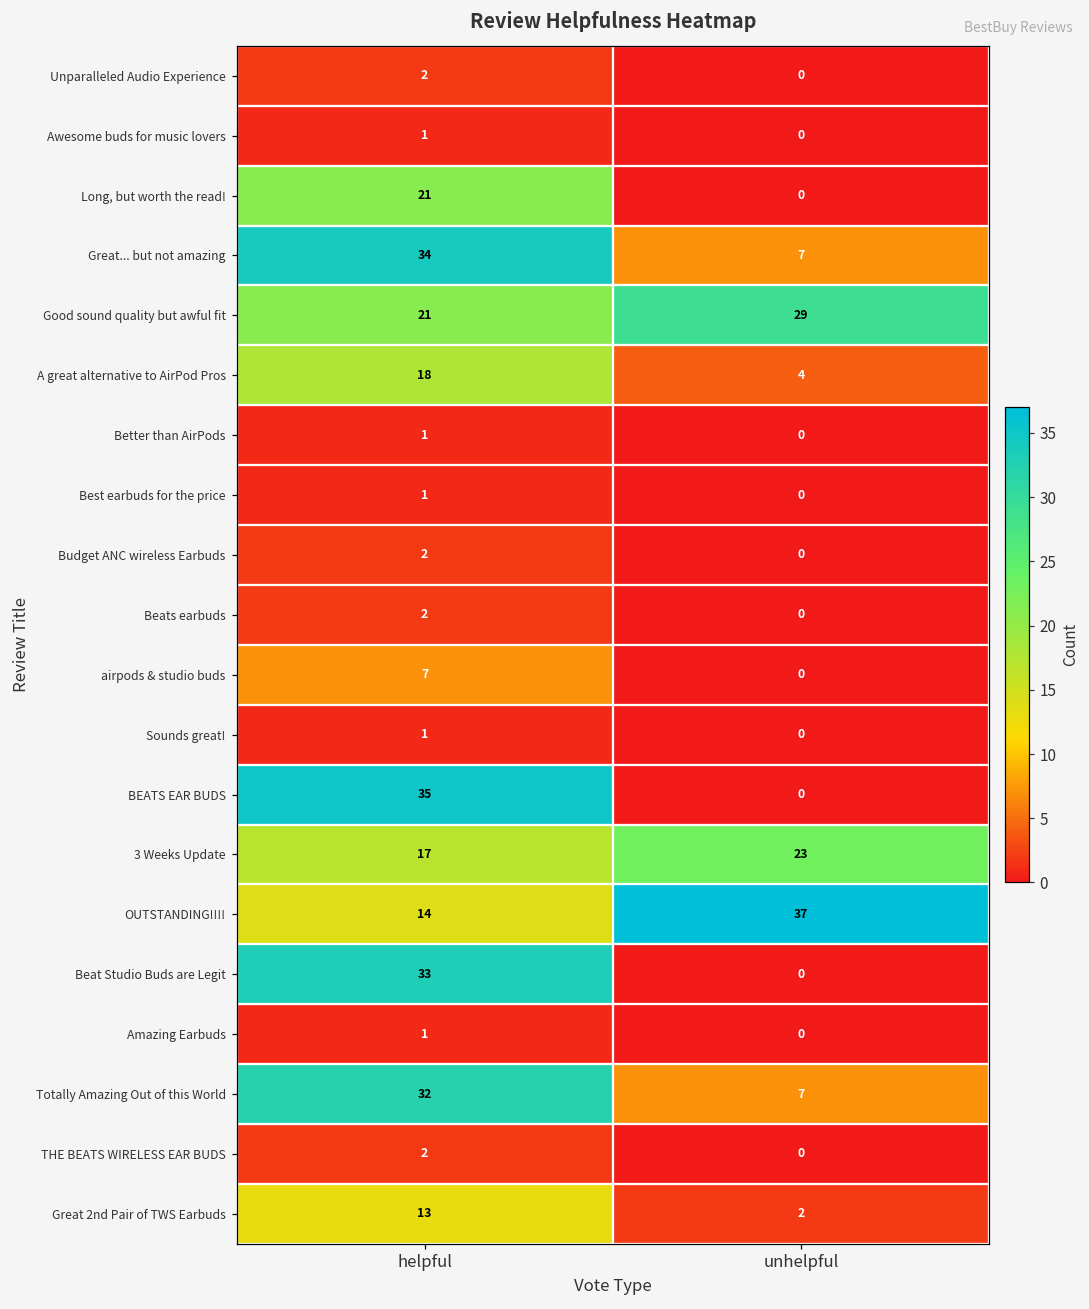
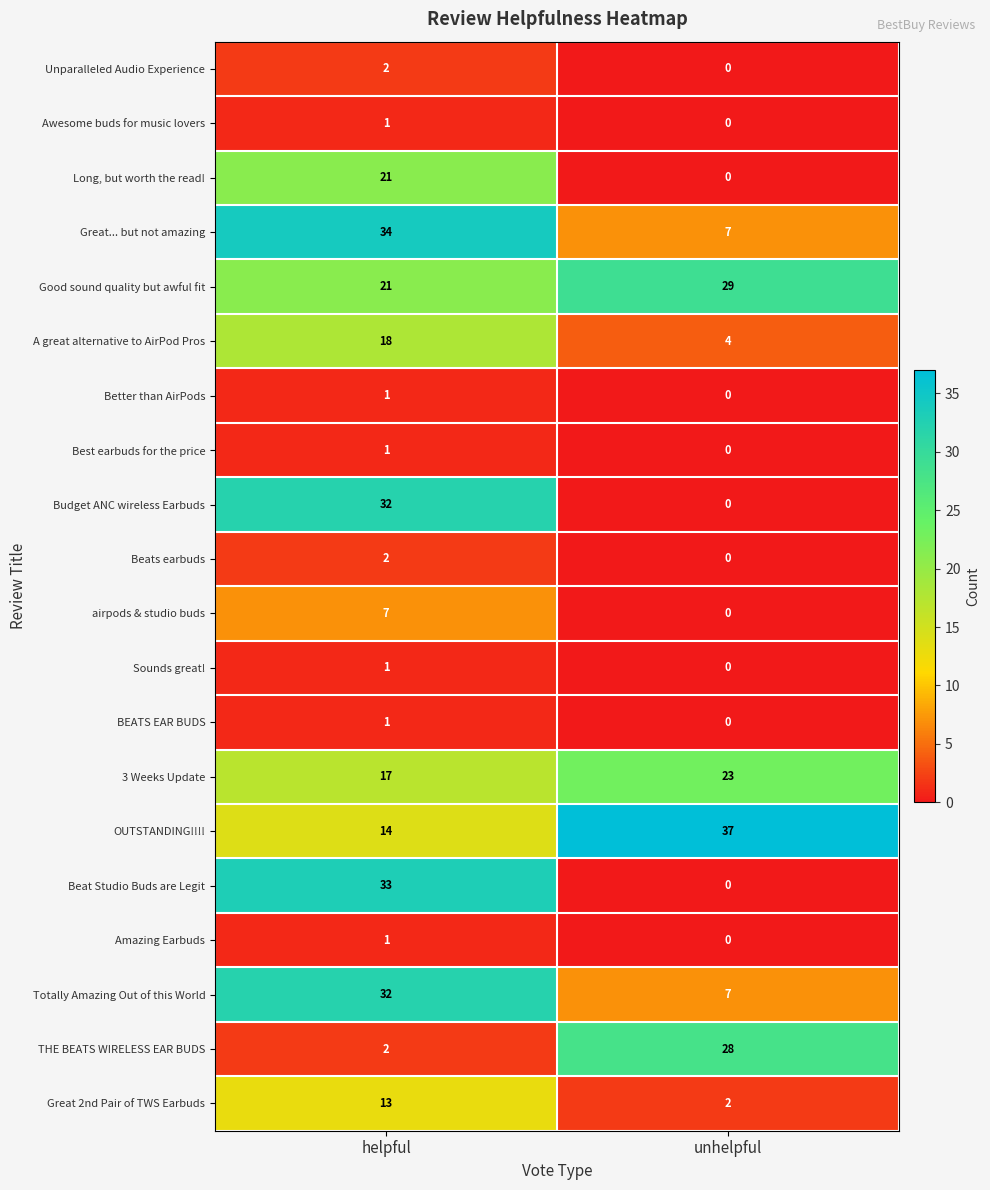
  {
    "Unparalleled Audio Experience": {
      "helpful": 2,
      "unhelpful": 0
    },
    "Awesome buds for music lovers": {
      "helpful": 1,
      "unhelpful": 0
    },
    "Long, but worth the read!": {
      "helpful": 21,
      "unhelpful": 0
    },
    "Great... but not amazing": {
      "helpful": 34,
      "unhelpful": 7
    },
    "Good sound quality but awful fit": {
      "helpful": 21,
      "unhelpful": 29
    },
    "A great alternative to AirPod Pros": {
      "helpful": 18,
      "unhelpful": 4
    },
    "Better than AirPods": {
      "helpful": 1,
      "unhelpful": 0
    },
    "Best earbuds for the price": {
      "helpful": 1,
      "unhelpful": 0
    },
    "Budget ANC wireless Earbuds": {
-     "helpful": 2,
+     "helpful": 32,
      "unhelpful": 0
    },
    "Beats earbuds": {
      "helpful": 2,
      "unhelpful": 0
    },
    "airpods & studio buds": {
      "helpful": 7,
      "unhelpful": 0
    },
    "Sounds great!": {
      "helpful": 1,
      "unhelpful": 0
    },
    "BEATS EAR BUDS": {
-     "helpful": 35,
+     "helpful": 1,
      "unhelpful": 0
    },
    "3 Weeks Update": {
      "helpful": 17,
      "unhelpful": 23
    },
    "OUTSTANDING!!!!": {
      "helpful": 14,
      "unhelpful": 37
    },
    "Beat Studio Buds are Legit": {
      "helpful": 33,
      "unhelpful": 0
    },
    "Amazing Earbuds": {
      "helpful": 1,
      "unhelpful": 0
    },
    "Totally Amazing Out of this World": {
      "helpful": 32,
      "unhelpful": 7
    },
    "THE BEATS WIRELESS EAR BUDS": {
      "helpful": 2,
-     "unhelpful": 0
+     "unhelpful": 28
    },
    "Great 2nd Pair of TWS Earbuds": {
      "helpful": 13,
      "unhelpful": 2
    }
  }
